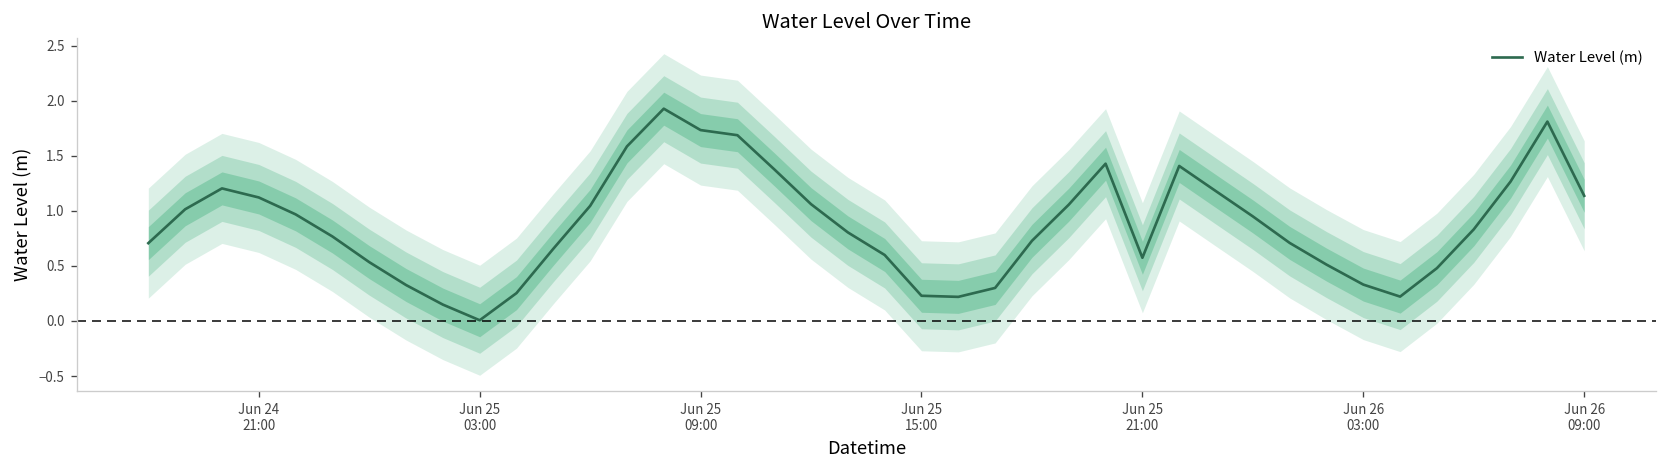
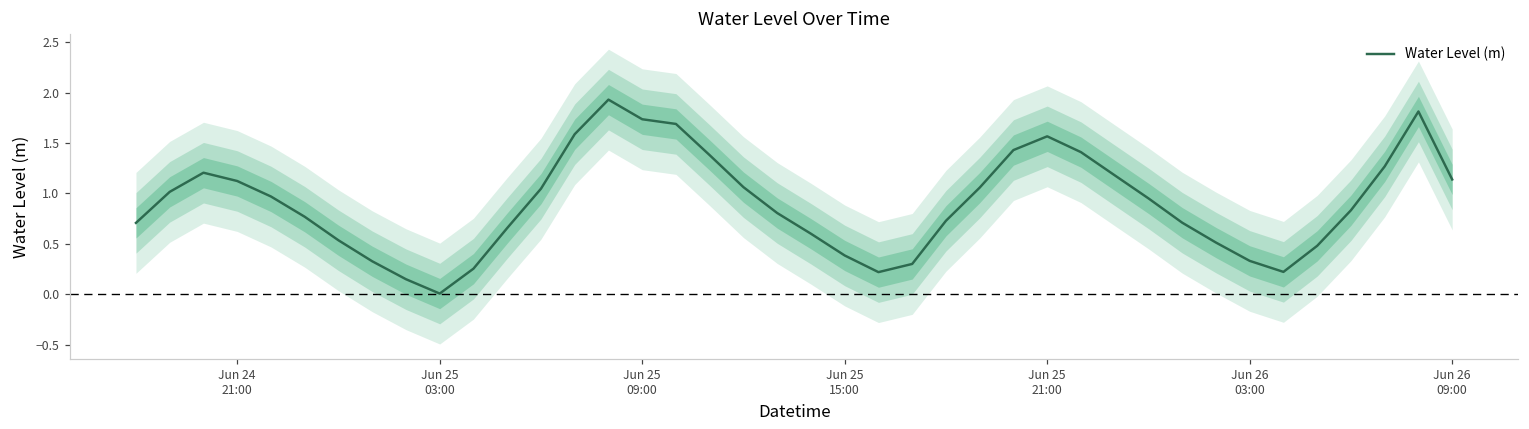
  {
    "Water Level (m)": {
      "Jun 24 21:00": 1.1,
      "Jun 25 03:00": 0.0,
      "Jun 25 09:00": 1.7,
-     "Jun 25 15:00": 0.2,
-     "Jun 25 21:00": 0.6,
+     "Jun 25 15:00": 0.4,
+     "Jun 25 21:00": 1.6,
      "Jun 26 03:00": 0.3,
      "Jun 26 09:00": 1.1
    }
  }
